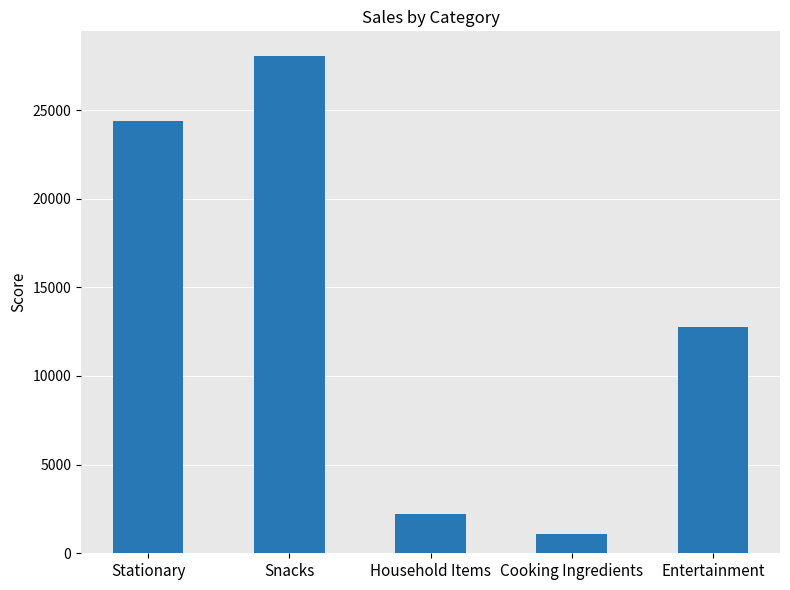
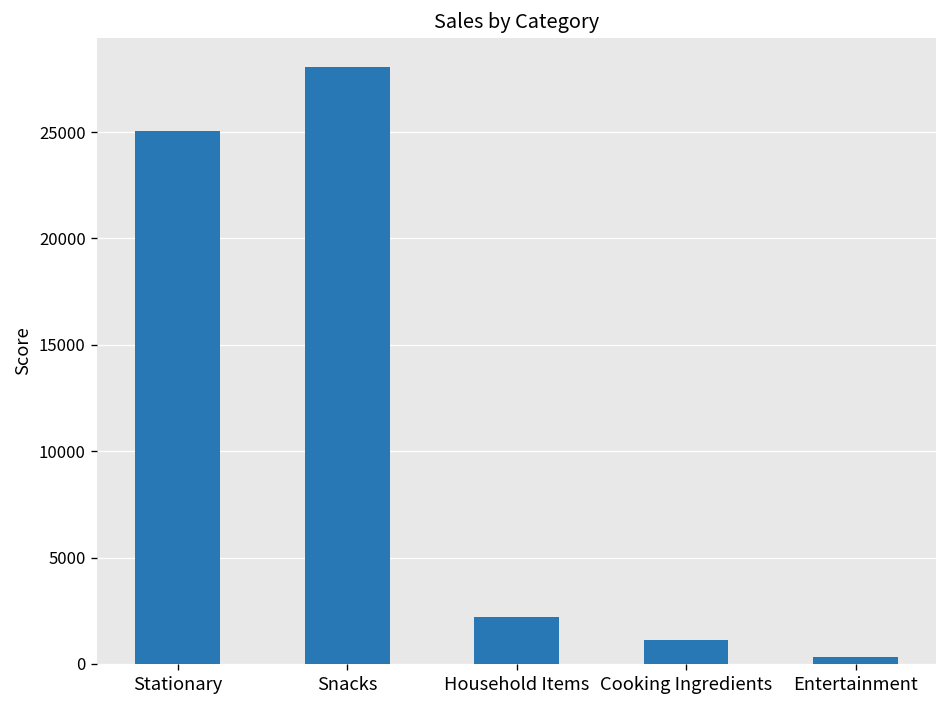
  {
-   "Stationary": 24400,
+   "Stationary": 25000,
    "Snacks": 28000,
    "Household Items": 2200,
    "Cooking Ingredients": 1100,
-   "Entertainment": 12800
+   "Entertainment": 300
  }
